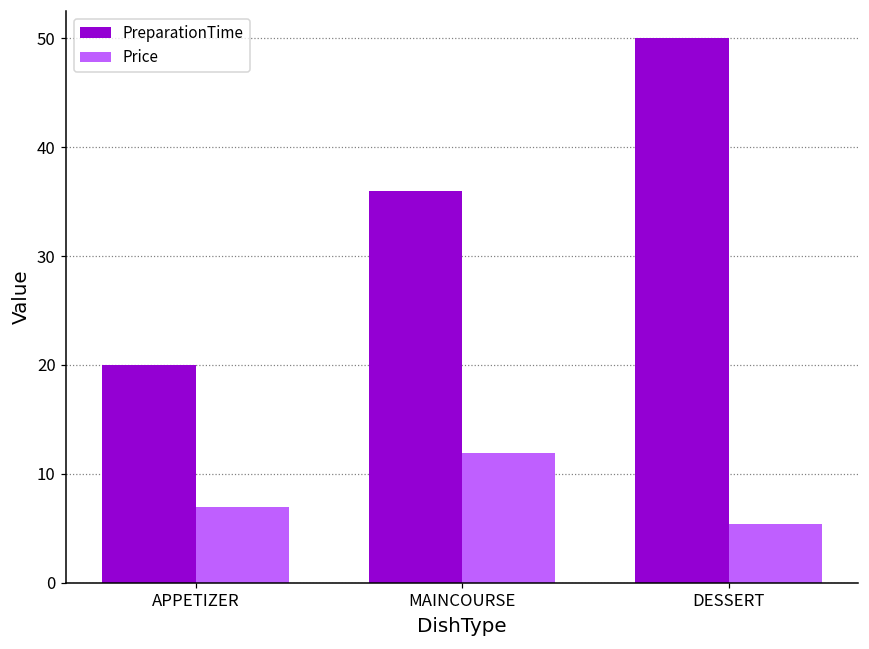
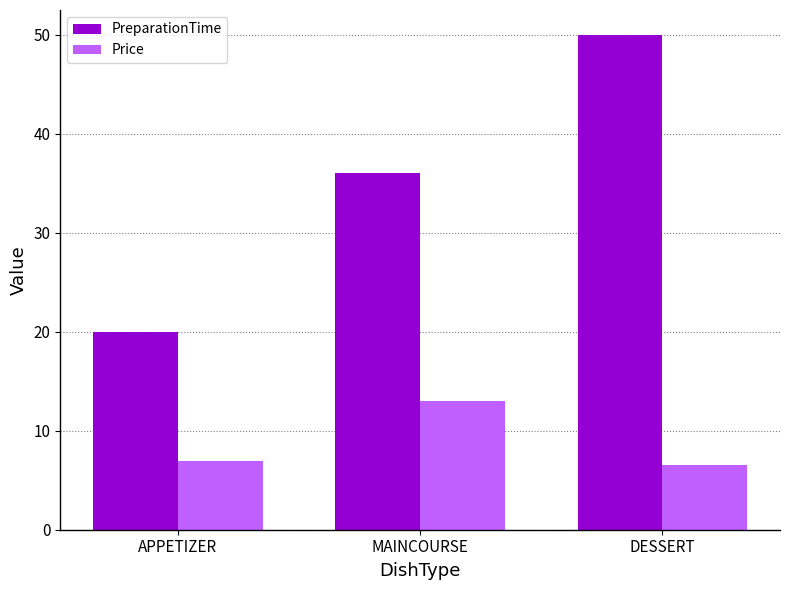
  {
    "PreparationTime": {
      "APPETIZER": 20,
      "MAINCOURSE": 36,
      "DESSERT": 50
    },
    "Price": {
      "APPETIZER": 7,
-     "MAINCOURSE": 12,
-     "DESSERT": 5
+     "MAINCOURSE": 13,
+     "DESSERT": 6
    }
  }
